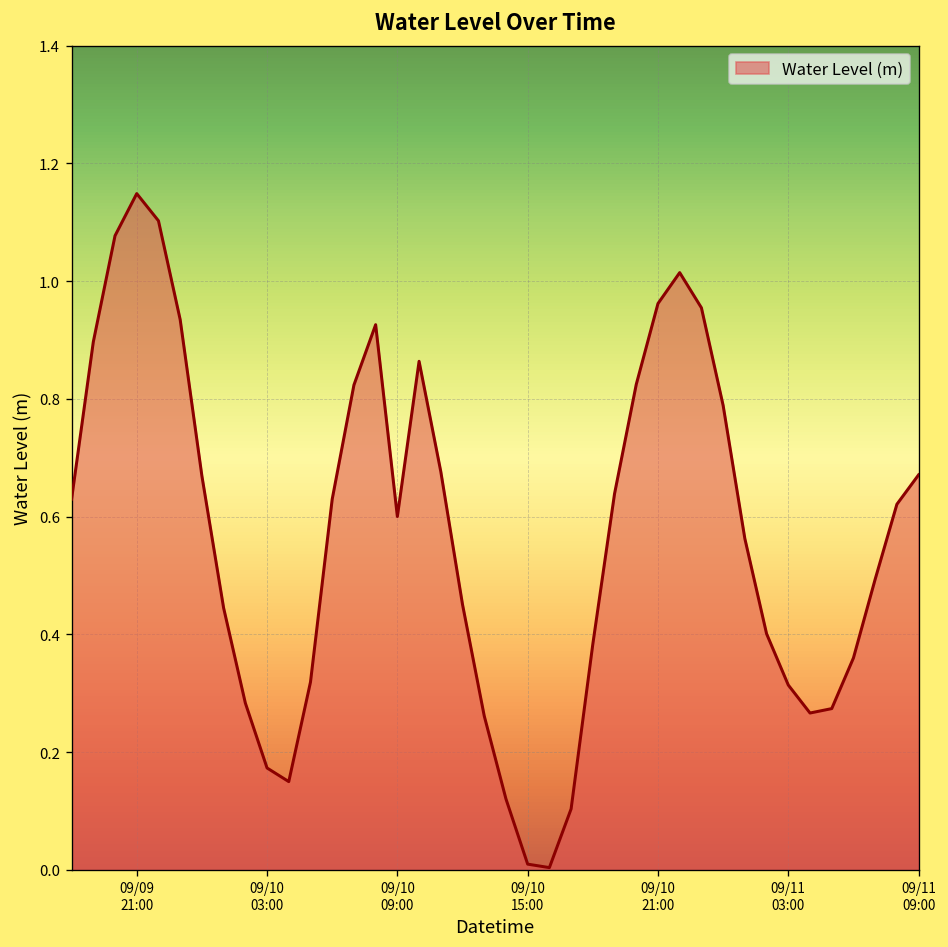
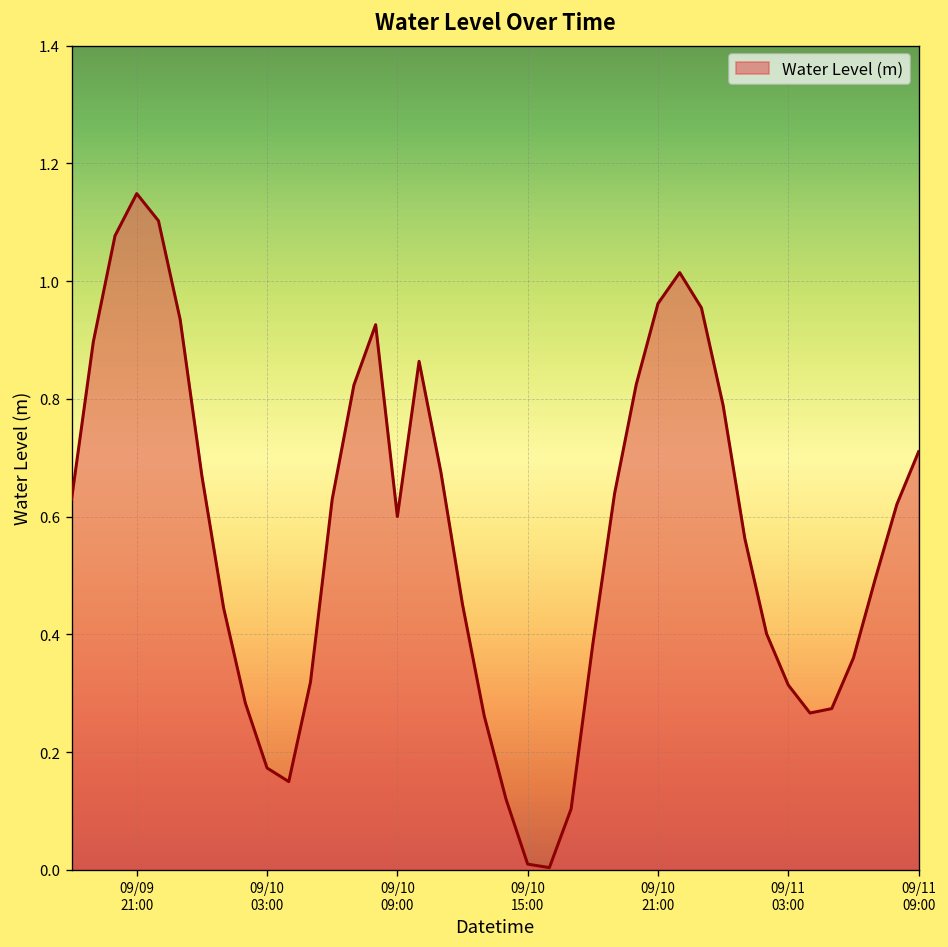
  {
    "09/09 21:00": 1.15,
    "09/10 03:00": 0.17,
    "09/10 09:00": 0.60,
    "09/10 15:00": 0.01,
    "09/10 21:00": 0.96,
    "09/11 03:00": 0.31,
-   "09/11 09:00": 0.67
+   "09/11 09:00": 0.71
  }
